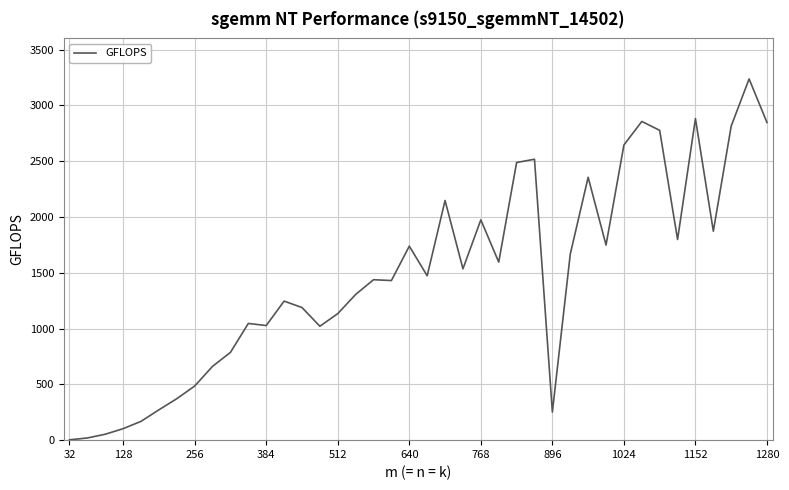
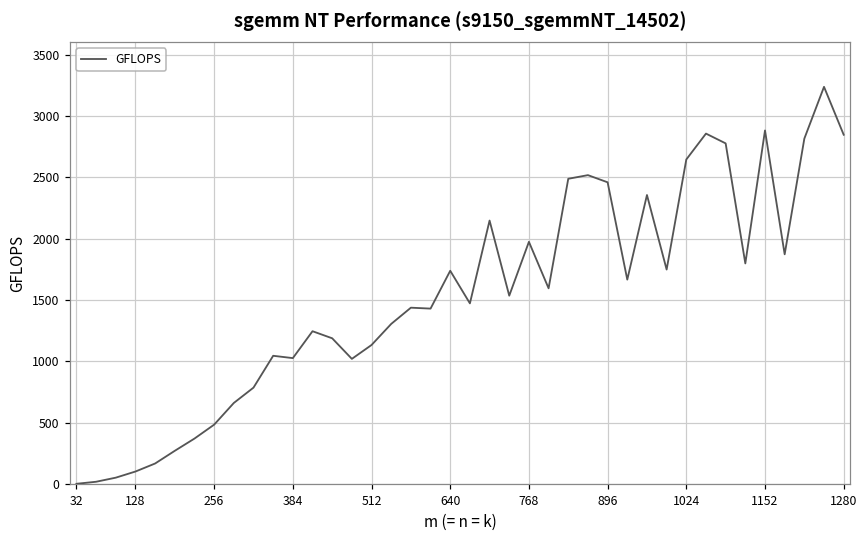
  {
    "32": 0,
    "128": 100,
    "256": 480,
    "384": 1030,
    "512": 1130,
    "640": 1740,
    "768": 1970,
-   "896": 250,
+   "896": 2460,
    "1024": 2640,
    "1152": 2880,
    "1280": 2850
  }
